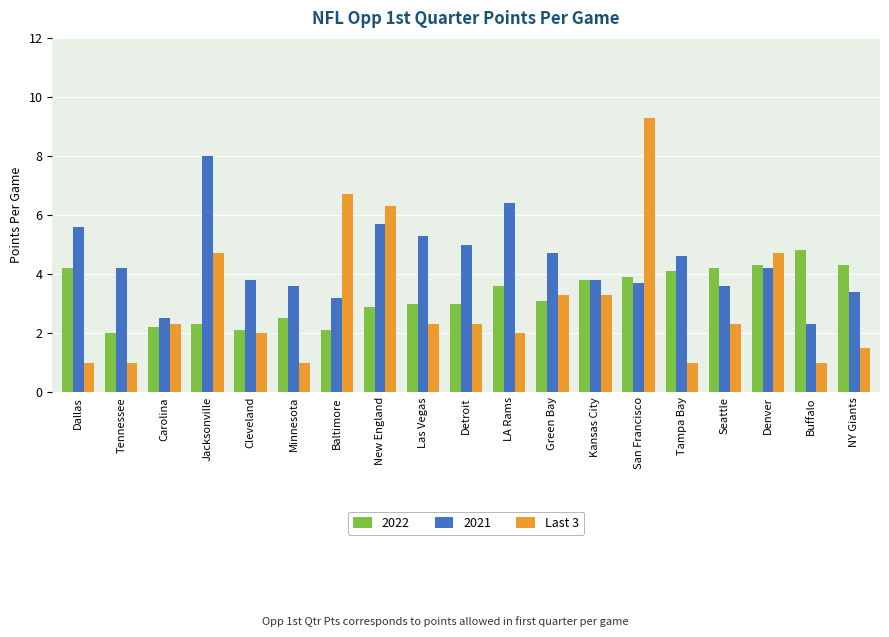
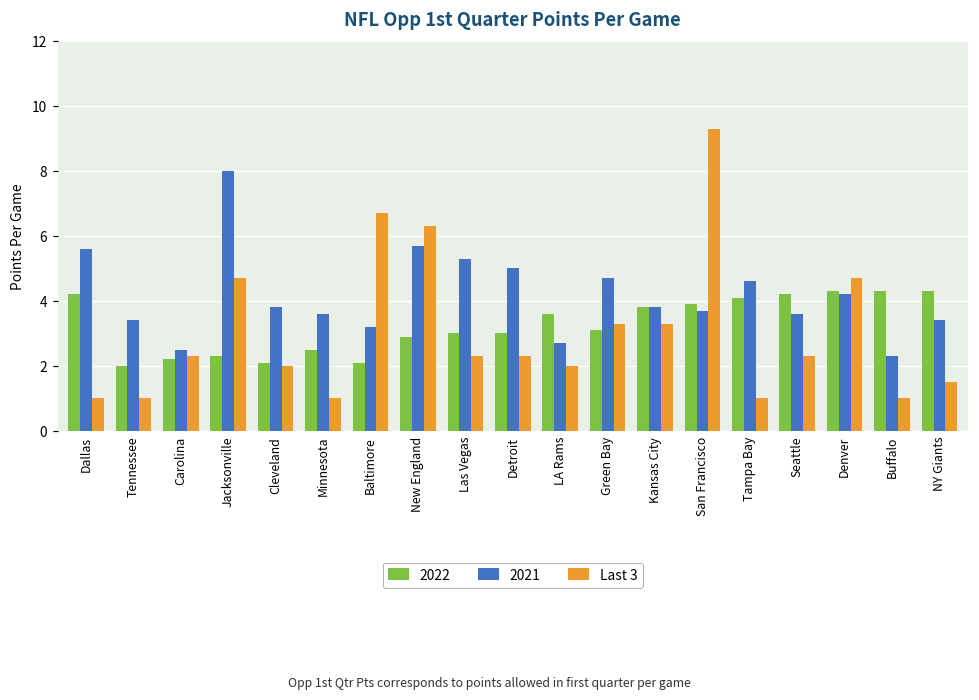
  {
    "2022": {
      "Dallas": 4.2,
      "Tennessee": 2.0,
      "Carolina": 2.2,
      "Jacksonville": 2.3,
      "Cleveland": 2.1,
      "Minnesota": 2.5,
      "Baltimore": 2.1,
      "New England": 2.9,
      "Las Vegas": 3.0,
      "Detroit": 3.0,
      "LA Rams": 3.6,
      "Green Bay": 3.1,
      "Kansas City": 3.8,
      "San Francisco": 3.9,
      "Tampa Bay": 4.1,
      "Seattle": 4.2,
      "Denver": 4.3,
-     "Buffalo": 4.8,
+     "Buffalo": 4.3,
      "NY Giants": 4.3
    },
    "2021": {
      "Dallas": 5.6,
-     "Tennessee": 4.2,
+     "Tennessee": 3.4,
      "Carolina": 2.5,
      "Jacksonville": 8.0,
      "Cleveland": 3.8,
      "Minnesota": 3.6,
      "Baltimore": 3.2,
      "New England": 5.7,
      "Las Vegas": 5.3,
      "Detroit": 5.0,
-     "LA Rams": 6.4,
+     "LA Rams": 2.7,
      "Green Bay": 4.7,
      "Kansas City": 3.8,
      "San Francisco": 3.7,
      "Tampa Bay": 4.6,
      "Seattle": 3.6,
      "Denver": 4.2,
      "Buffalo": 2.3,
      "NY Giants": 3.4
    },
    "Last 3": {
      "Dallas": 1.0,
      "Tennessee": 1.0,
      "Carolina": 2.3,
      "Jacksonville": 4.7,
      "Cleveland": 2.0,
      "Minnesota": 1.0,
      "Baltimore": 6.7,
      "New England": 6.3,
      "Las Vegas": 2.3,
      "Detroit": 2.3,
      "LA Rams": 2.0,
      "Green Bay": 3.3,
      "Kansas City": 3.3,
      "San Francisco": 9.3,
      "Tampa Bay": 1.0,
      "Seattle": 2.3,
      "Denver": 4.7,
      "Buffalo": 1.0,
      "NY Giants": 1.5
    }
  }
